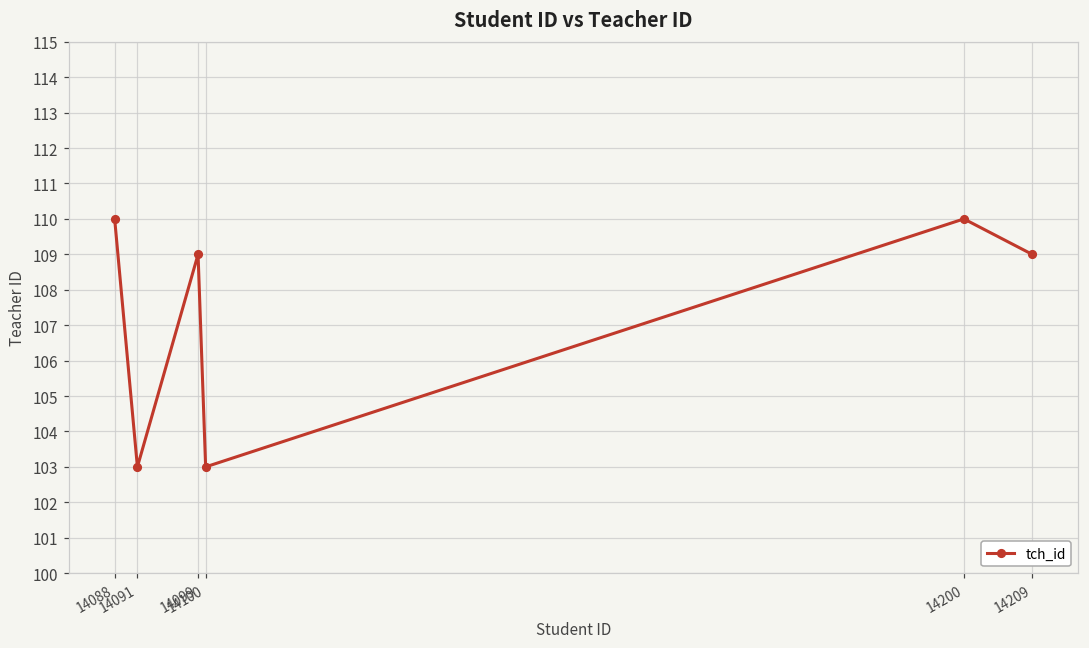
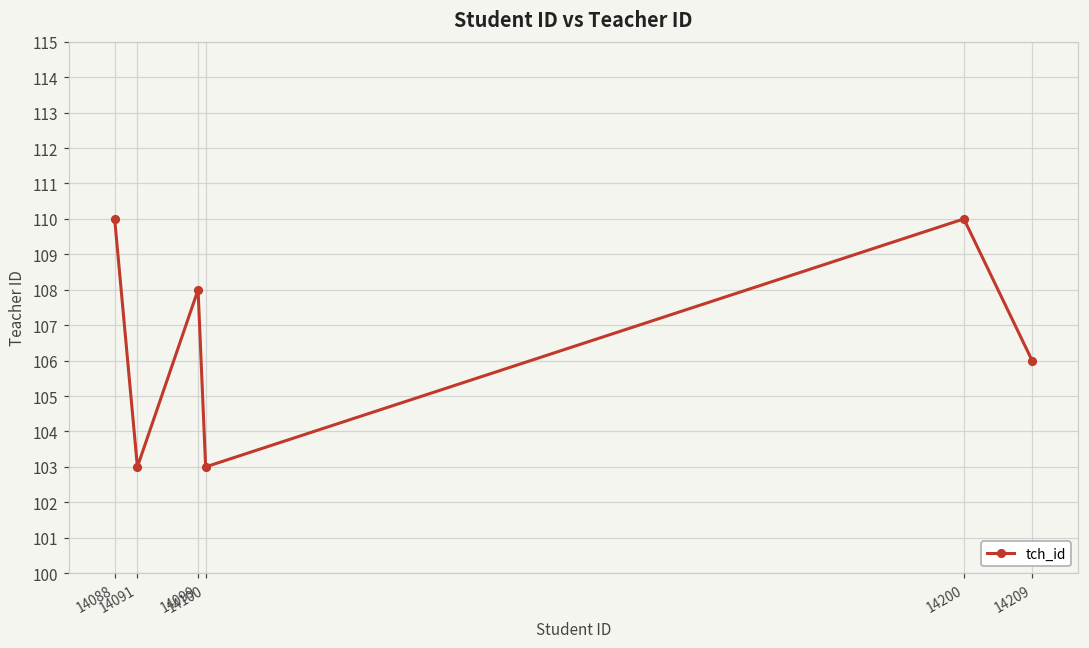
  {
    "14088": 110,
    "14091": 103,
-   "14099": 109,
+   "14099": 108,
    "14100": 103,
    "14200": 110,
-   "14209": 109
+   "14209": 106
  }
